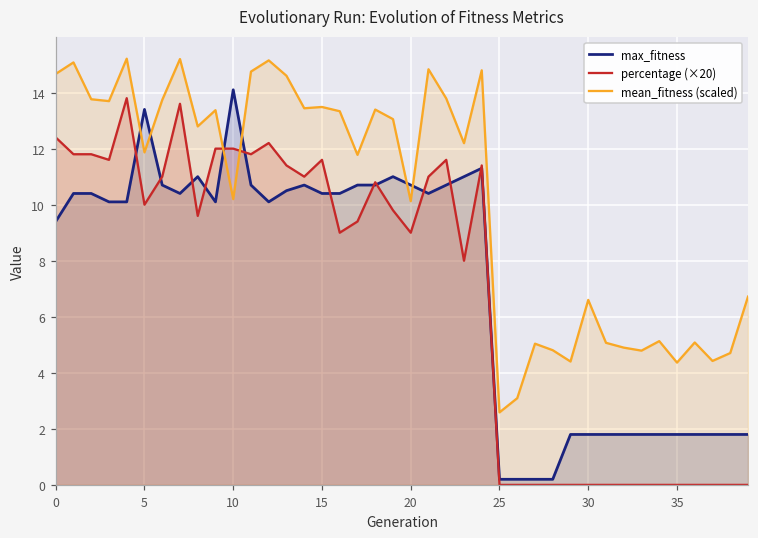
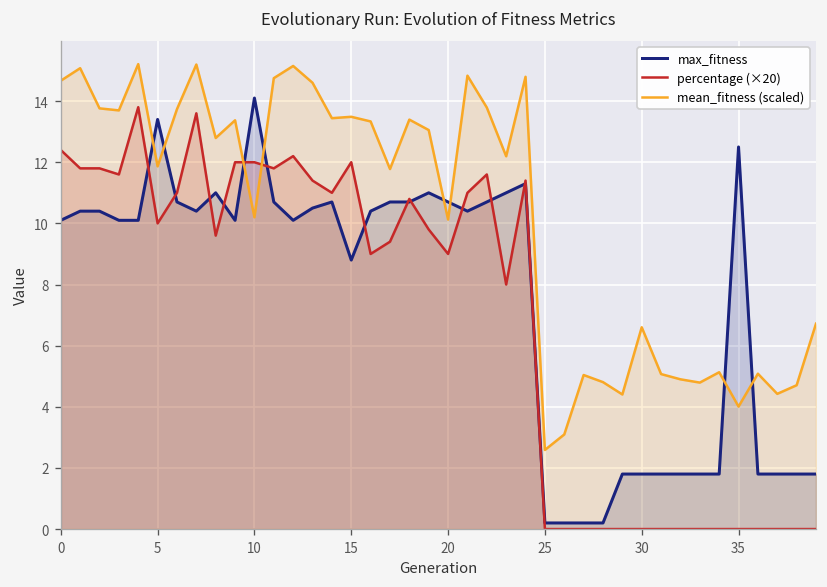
  {
    "max_fitness": {
-     "0": 9.4,
+     "0": 10.1,
      "5": 13.4,
      "10": 14.1,
-     "15": 10.4,
+     "15": 8.8,
      "20": 10.7,
      "25": 0.2,
      "30": 1.8,
-     "35": 1.8
+     "35": 12.5
    },
    "percentage (×20)": {
      "0": 12.4,
      "5": 10.0,
      "10": 12.0,
-     "15": 11.6,
+     "15": 12.0,
      "20": 9.0,
      "25": 0.0,
      "30": 0.0,
      "35": 0.0
    },
    "mean_fitness (scaled)": {
      "0": 14.7,
      "5": 11.9,
      "10": 10.2,
      "15": 13.5,
      "20": 10.1,
      "25": 2.6,
      "30": 6.6,
-     "35": 4.4
+     "35": 4.0
    }
  }
